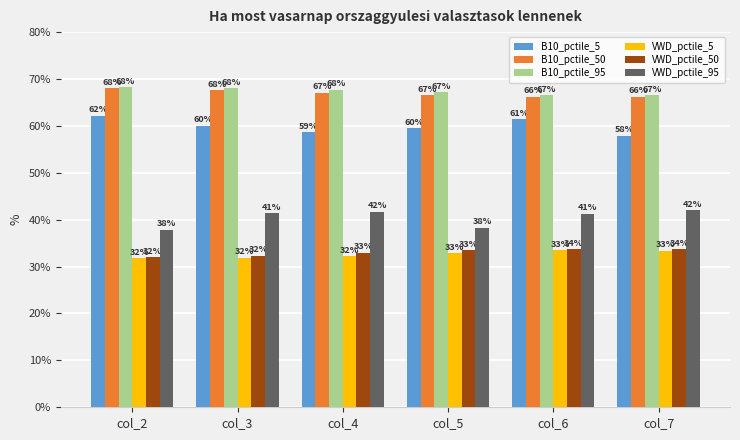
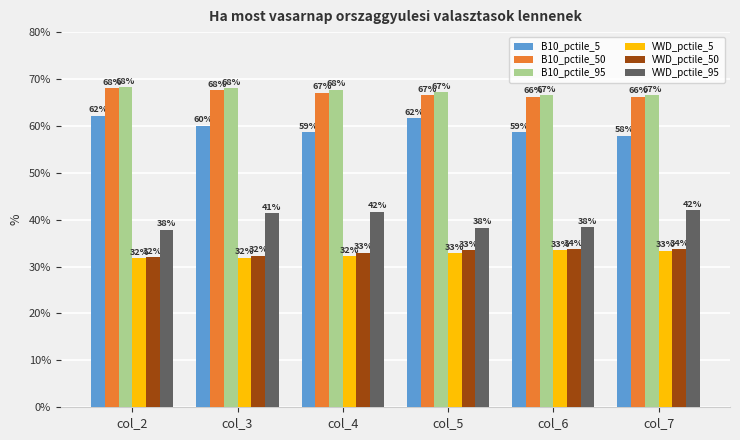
  {
    "B10_pctile_5": {
      "col_2": "62%",
      "col_3": "60%",
      "col_4": "59%",
-     "col_5": "60%",
-     "col_6": "61%",
+     "col_5": "62%",
+     "col_6": "59%",
      "col_7": "58%"
    },
    "VWD_pctile_95": {
      "col_2": "38%",
      "col_3": "41%",
      "col_4": "42%",
      "col_5": "38%",
-     "col_6": "41%",
+     "col_6": "38%",
      "col_7": "42%"
    }
  }
